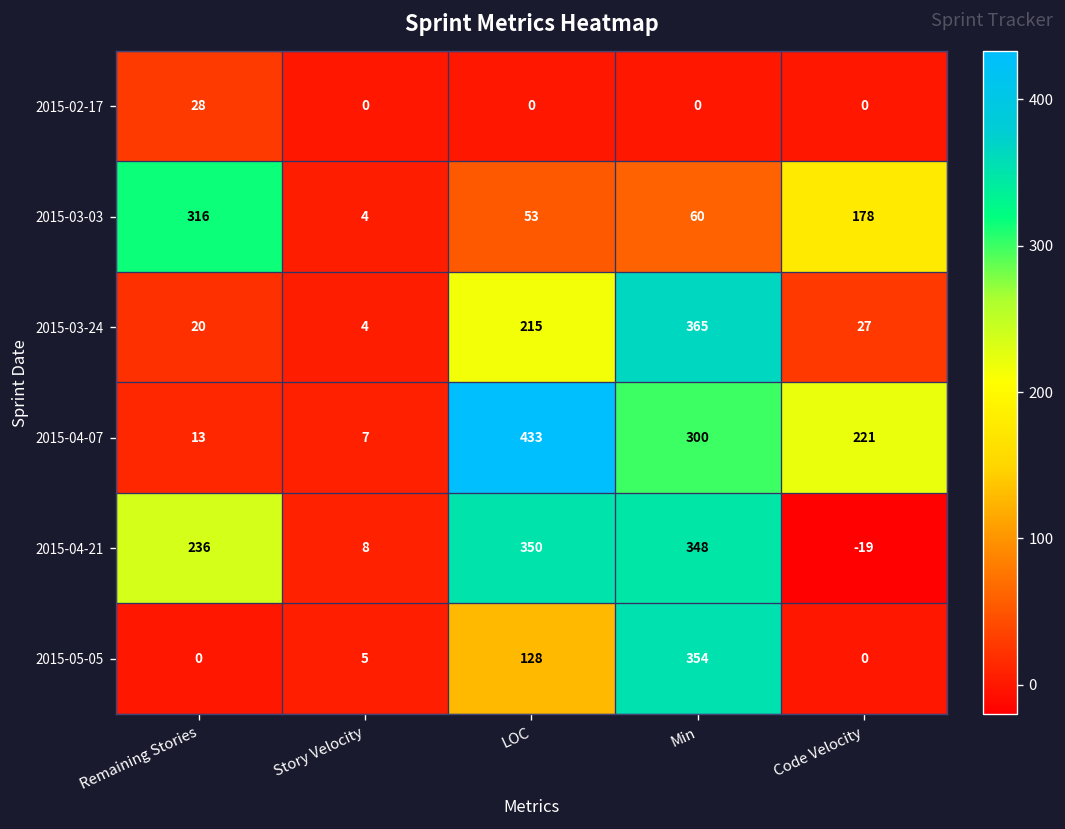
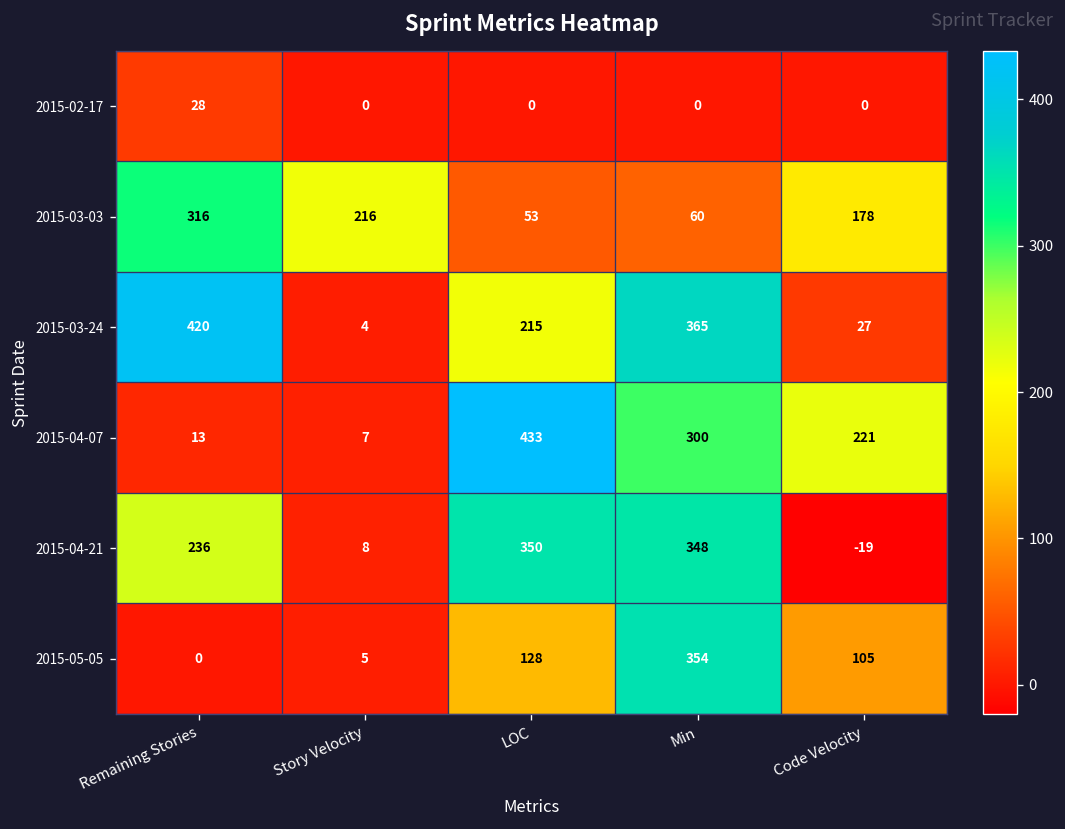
  {
    "2015-02-17": {
      "Remaining Stories": 28,
      "Story Velocity": 0,
      "LOC": 0,
      "Min": 0,
      "Code Velocity": 0
    },
    "2015-03-03": {
      "Remaining Stories": 316,
-     "Story Velocity": 4,
+     "Story Velocity": 216,
      "LOC": 53,
      "Min": 60,
      "Code Velocity": 178
    },
    "2015-03-24": {
-     "Remaining Stories": 20,
+     "Remaining Stories": 420,
      "Story Velocity": 4,
      "LOC": 215,
      "Min": 365,
      "Code Velocity": 27
    },
    "2015-04-07": {
      "Remaining Stories": 13,
      "Story Velocity": 7,
      "LOC": 433,
      "Min": 300,
      "Code Velocity": 221
    },
    "2015-04-21": {
      "Remaining Stories": 236,
      "Story Velocity": 8,
      "LOC": 350,
      "Min": 348,
      "Code Velocity": -19
    },
    "2015-05-05": {
      "Remaining Stories": 0,
      "Story Velocity": 5,
      "LOC": 128,
      "Min": 354,
-     "Code Velocity": 0
+     "Code Velocity": 105
    }
  }
